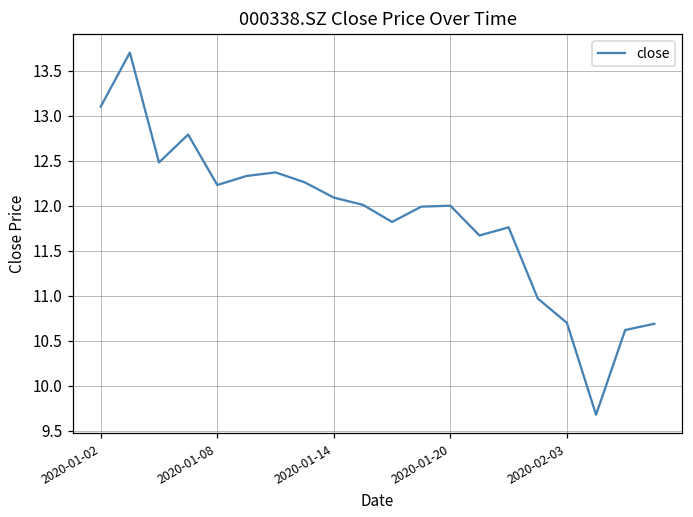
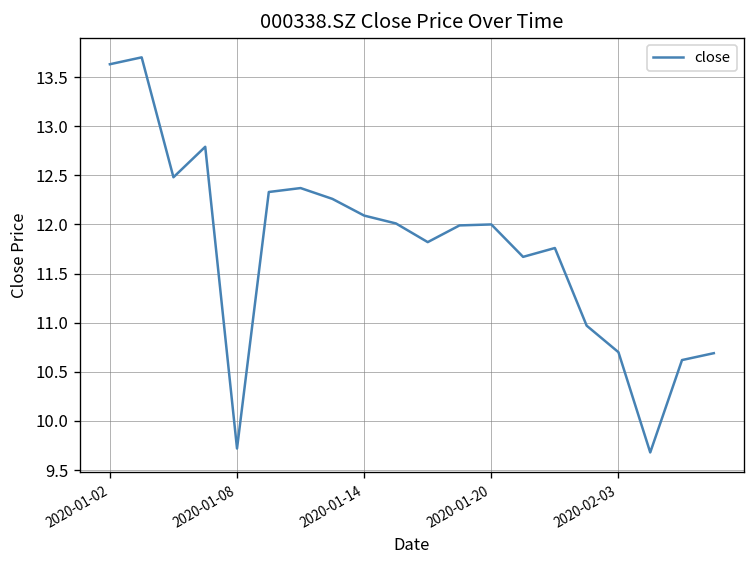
  {
-   "2020-01-02": 13.1,
-   "2020-01-08": 12.2,
+   "2020-01-02": 13.6,
+   "2020-01-08": 9.7,
    "2020-01-14": 12.1,
    "2020-01-20": 12.0,
    "2020-02-03": 10.7
  }
